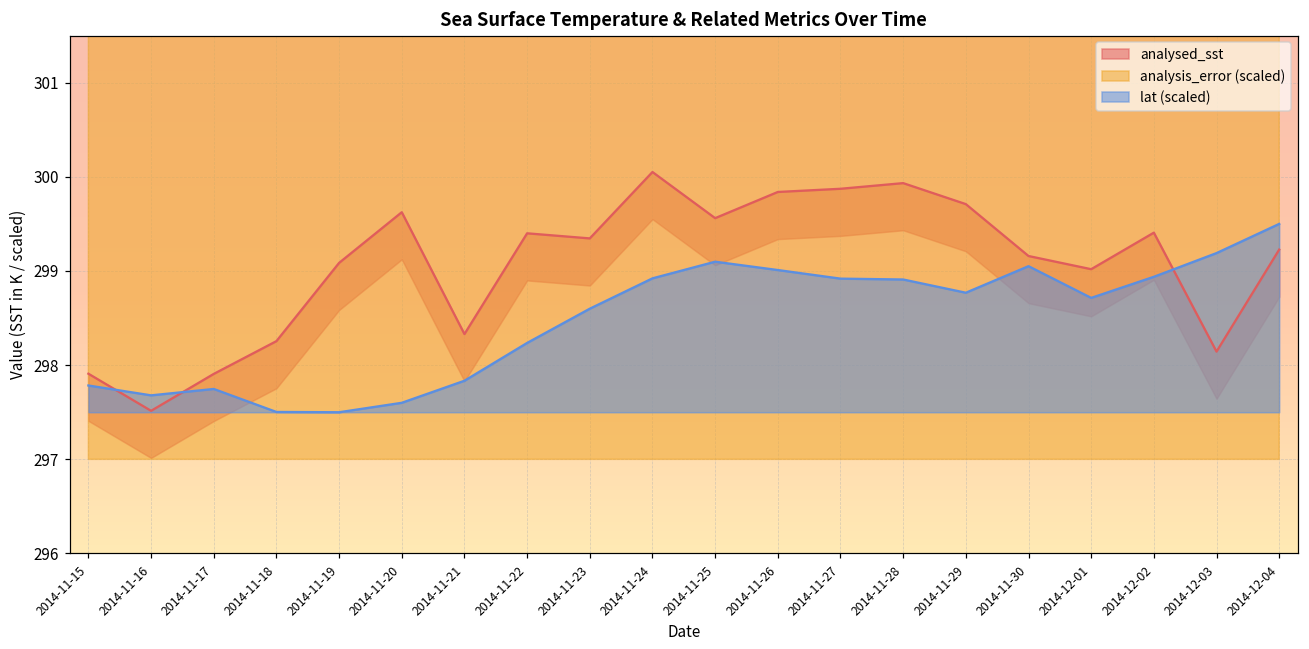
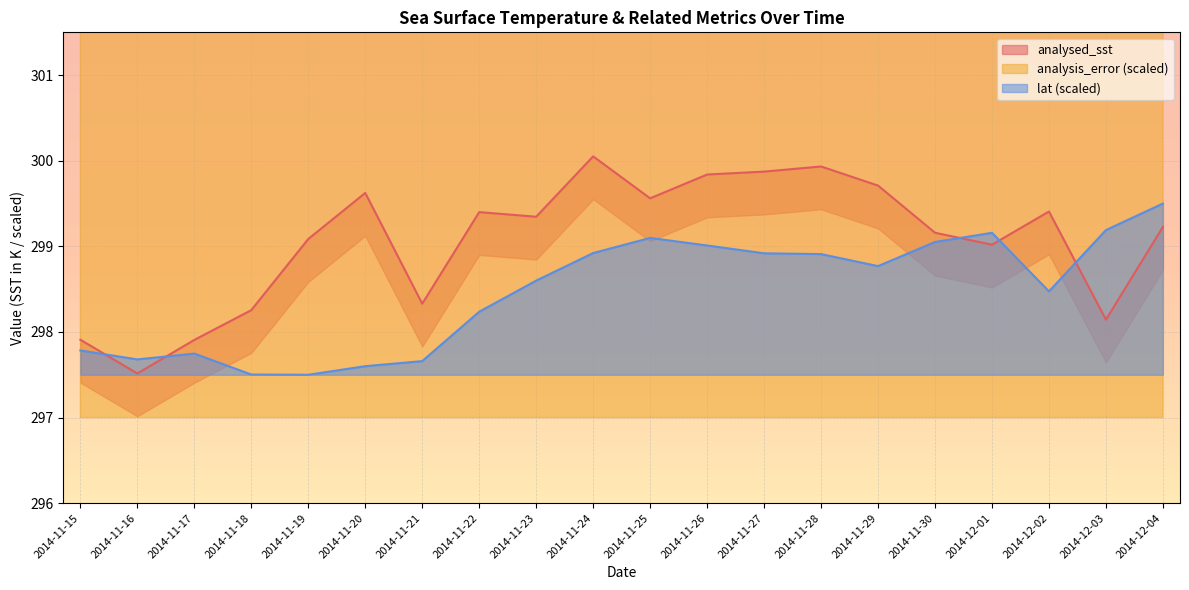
  {
    "analysed_sst": {
      "2014-11-15": 297.9,
      "2014-11-16": 297.5,
      "2014-11-17": 297.9,
      "2014-11-18": 298.3,
      "2014-11-19": 299.1,
      "2014-11-20": 299.6,
      "2014-11-21": 298.3,
      "2014-11-22": 299.4,
      "2014-11-23": 299.3,
      "2014-11-24": 300.1,
      "2014-11-25": 299.6,
      "2014-11-26": 299.8,
      "2014-11-27": 299.9,
      "2014-11-28": 299.9,
      "2014-11-29": 299.7,
      "2014-11-30": 299.2,
      "2014-12-01": 299.0,
      "2014-12-02": 299.4,
      "2014-12-03": 298.1,
      "2014-12-04": 299.2
    },
    "lat (scaled)": {
      "2014-11-15": 297.8,
      "2014-11-16": 297.7,
      "2014-11-17": 297.7,
      "2014-11-18": 297.5,
      "2014-11-19": 297.5,
      "2014-11-20": 297.6,
-     "2014-11-21": 297.8,
+     "2014-11-21": 297.7,
      "2014-11-22": 298.2,
      "2014-11-23": 298.6,
      "2014-11-24": 298.9,
      "2014-11-25": 299.1,
      "2014-11-26": 299.0,
      "2014-11-27": 298.9,
      "2014-11-28": 298.9,
      "2014-11-29": 298.8,
      "2014-11-30": 299.1,
-     "2014-12-01": 298.7,
-     "2014-12-02": 298.9,
+     "2014-12-01": 299.2,
+     "2014-12-02": 298.5,
      "2014-12-03": 299.2,
      "2014-12-04": 299.5
    }
  }
